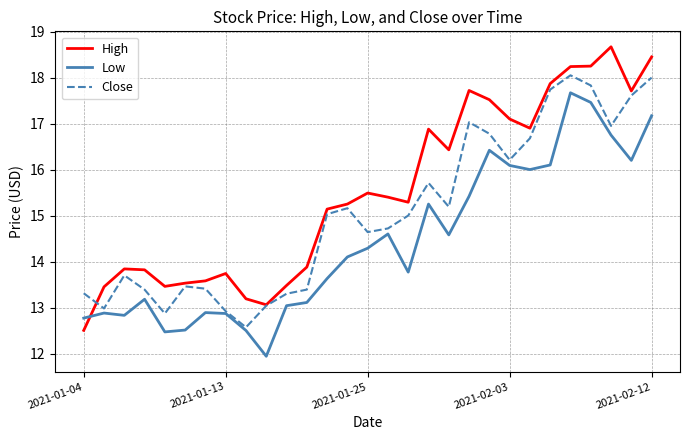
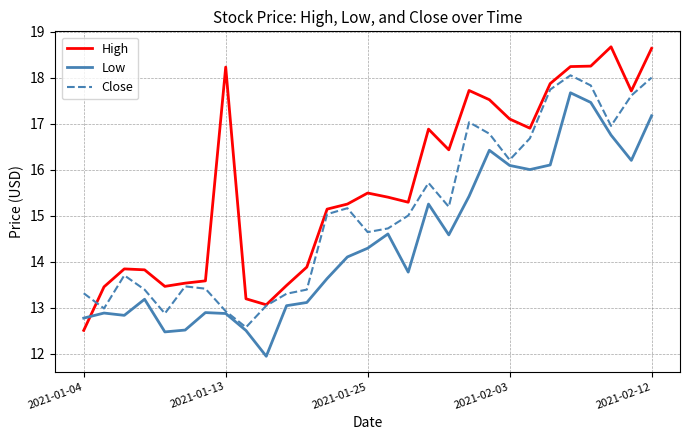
  {
    "High": {
      "2021-01-04": 12.5,
-     "2021-01-13": 13.7,
+     "2021-01-13": 18.2,
      "2021-01-25": 15.5,
      "2021-02-03": 17.1,
-     "2021-02-12": 18.5
+     "2021-02-12": 18.6
    }
  }
